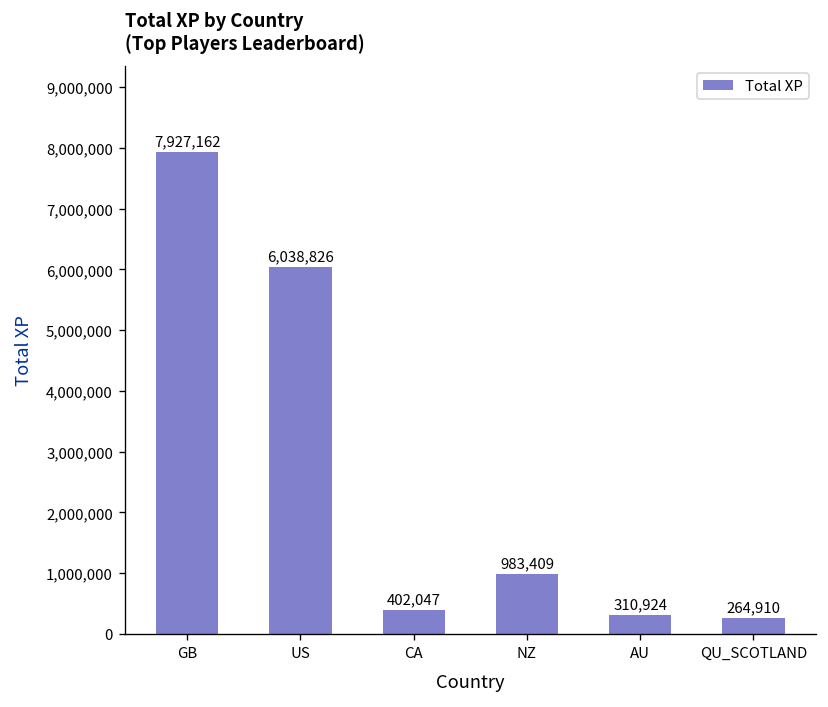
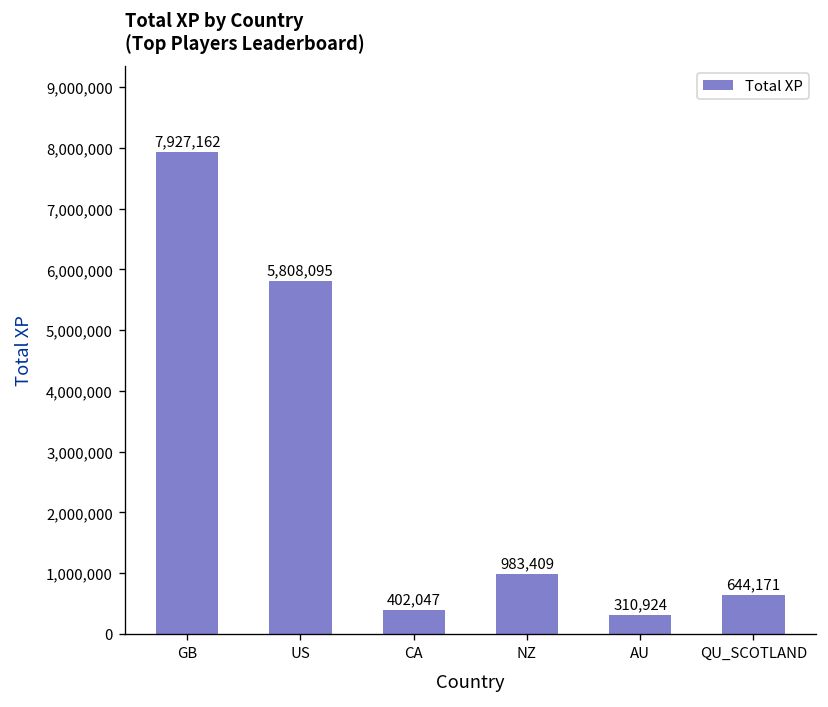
  {
    "GB": "7,927,162",
-   "US": "6,038,826",
+   "US": "5,808,095",
    "CA": "402,047",
    "NZ": "983,409",
    "AU": "310,924",
-   "QU_SCOTLAND": "264,910"
+   "QU_SCOTLAND": "644,171"
  }
